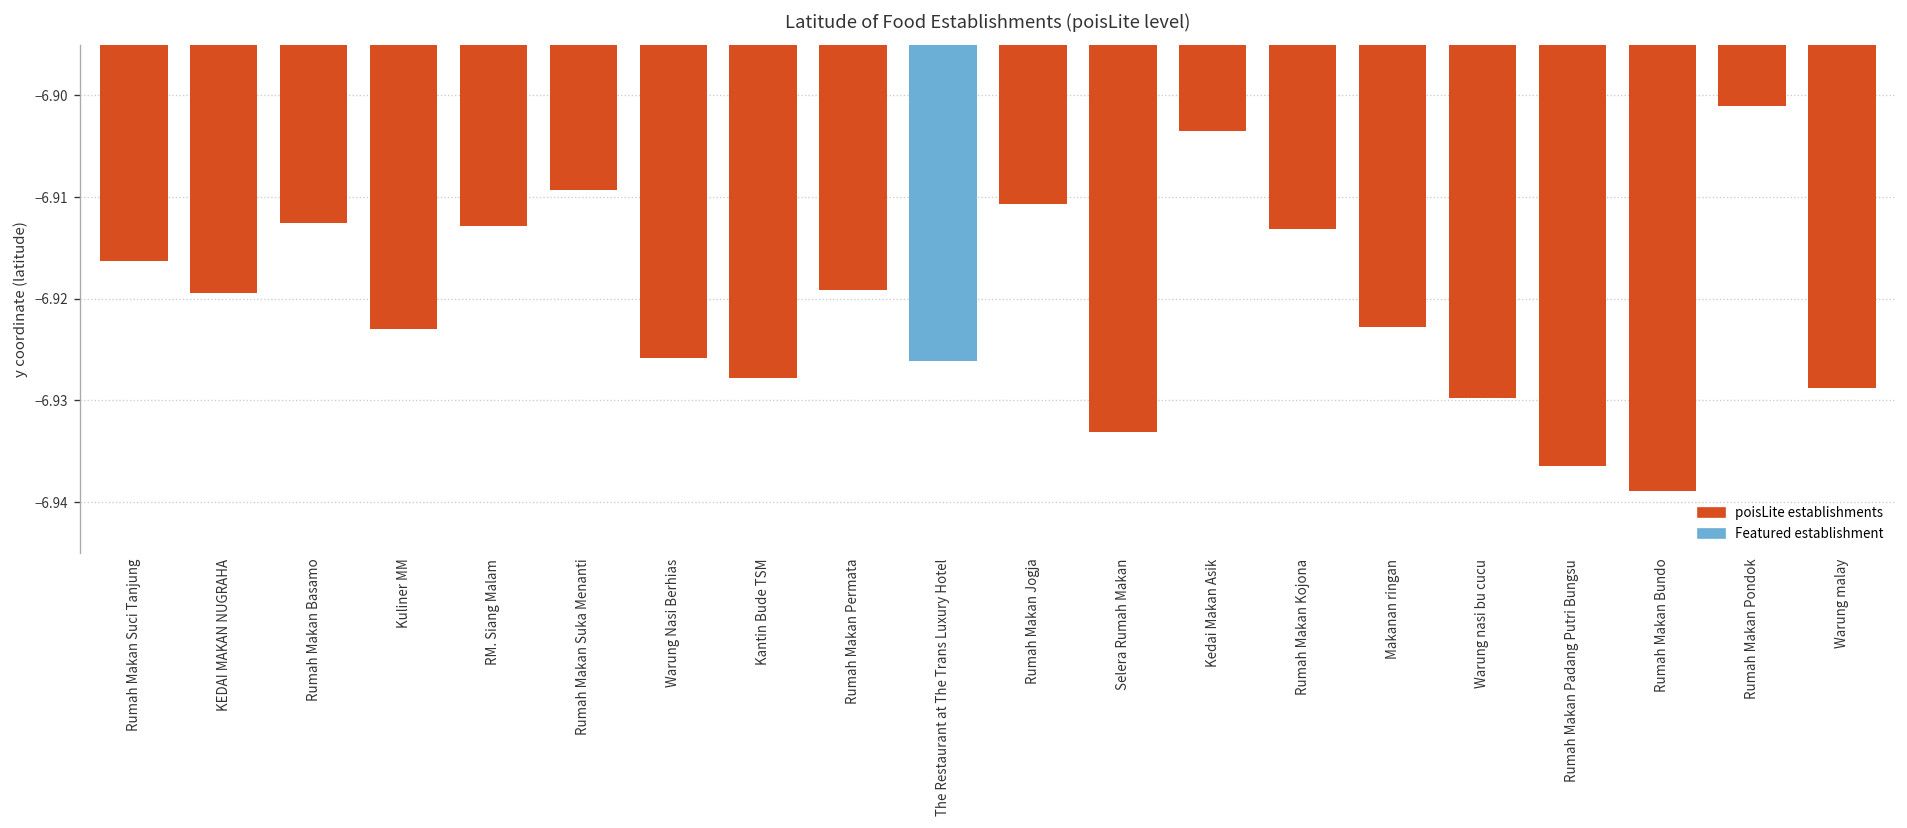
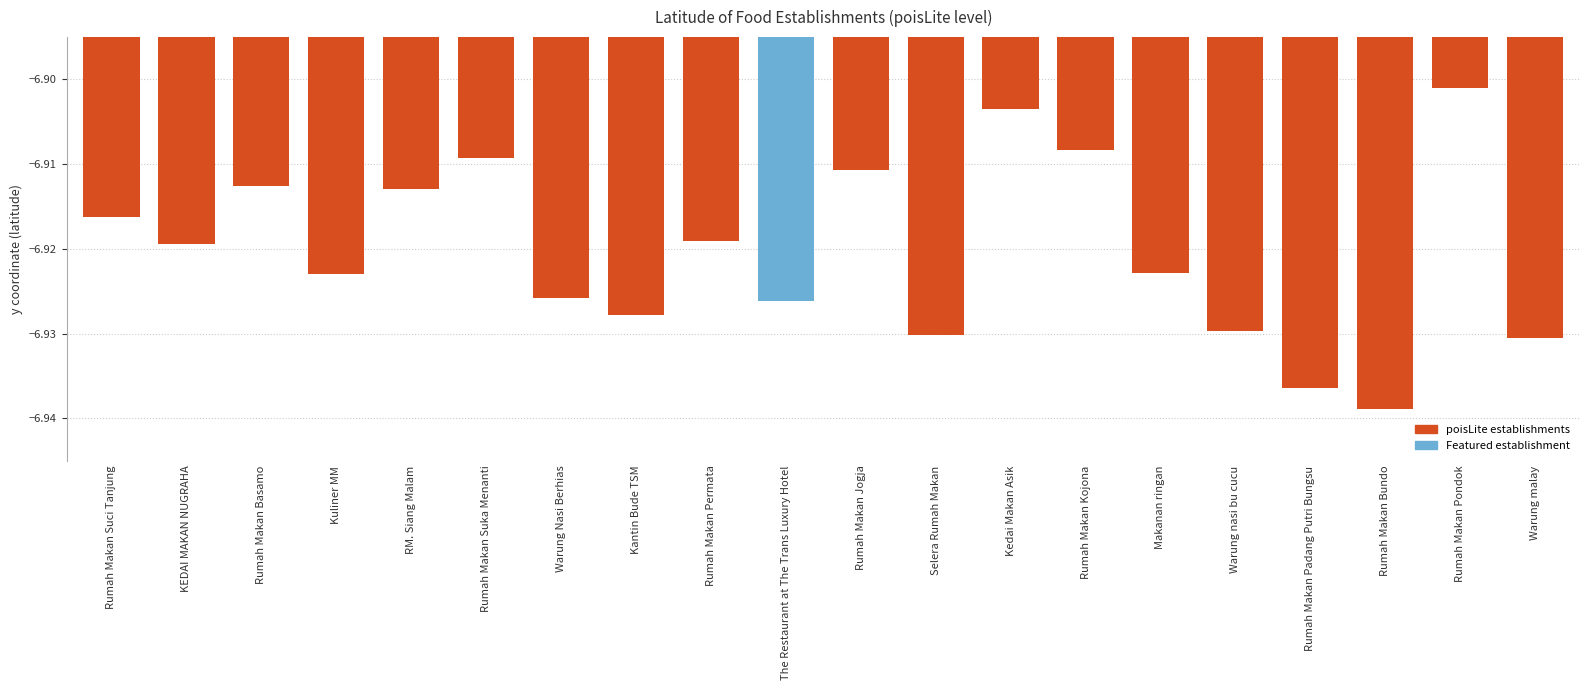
  {
    "Rumah Makan Suci Tanjung": -6.916,
    "KEDAI MAKAN NUGRAHA": -6.919,
    "Rumah Makan Basamo": -6.913,
    "Kuliner MM": -6.923,
    "RM. Siang Malam": -6.913,
    "Rumah Makan Suka Menanti": -6.909,
    "Warung Nasi Berhias": -6.926,
    "Kantin Bude TSM": -6.928,
    "Rumah Makan Permata": -6.919,
    "The Restaurant at The Trans Luxury Hotel": -6.926,
    "Rumah Makan Jogja": -6.911,
-   "Selera Rumah Makan": -6.933,
+   "Selera Rumah Makan": -6.930,
    "Kedai Makan Asik": -6.904,
-   "Rumah Makan Kojona": -6.913,
+   "Rumah Makan Kojona": -6.908,
    "Makanan ringan": -6.923,
    "Warung nasi bu cucu": -6.930,
    "Rumah Makan Padang Putri Bungsu": -6.936,
    "Rumah Makan Bundo": -6.939,
    "Rumah Makan Pondok": -6.901,
-   "Warung malay": -6.929
+   "Warung malay": -6.931
  }
